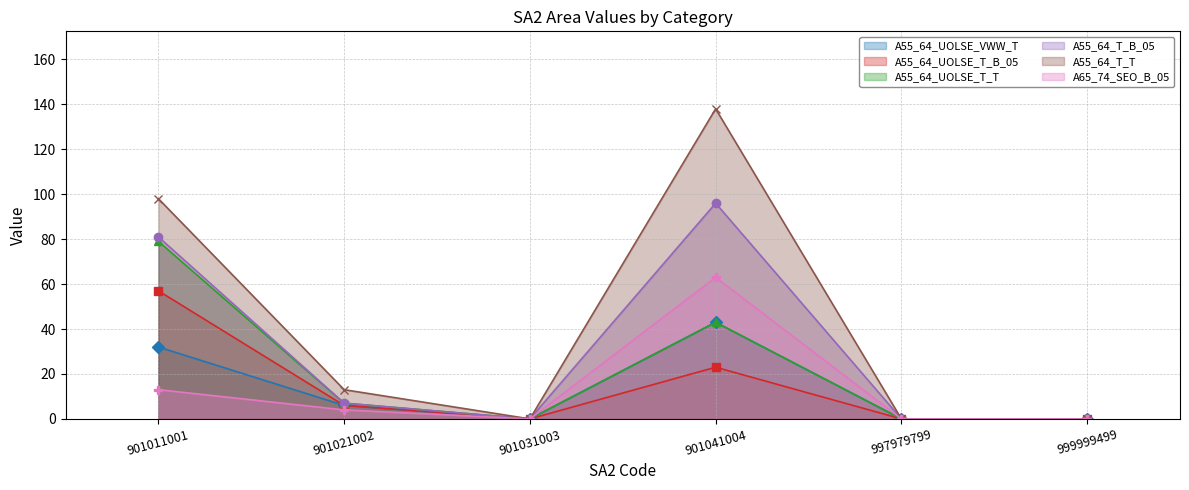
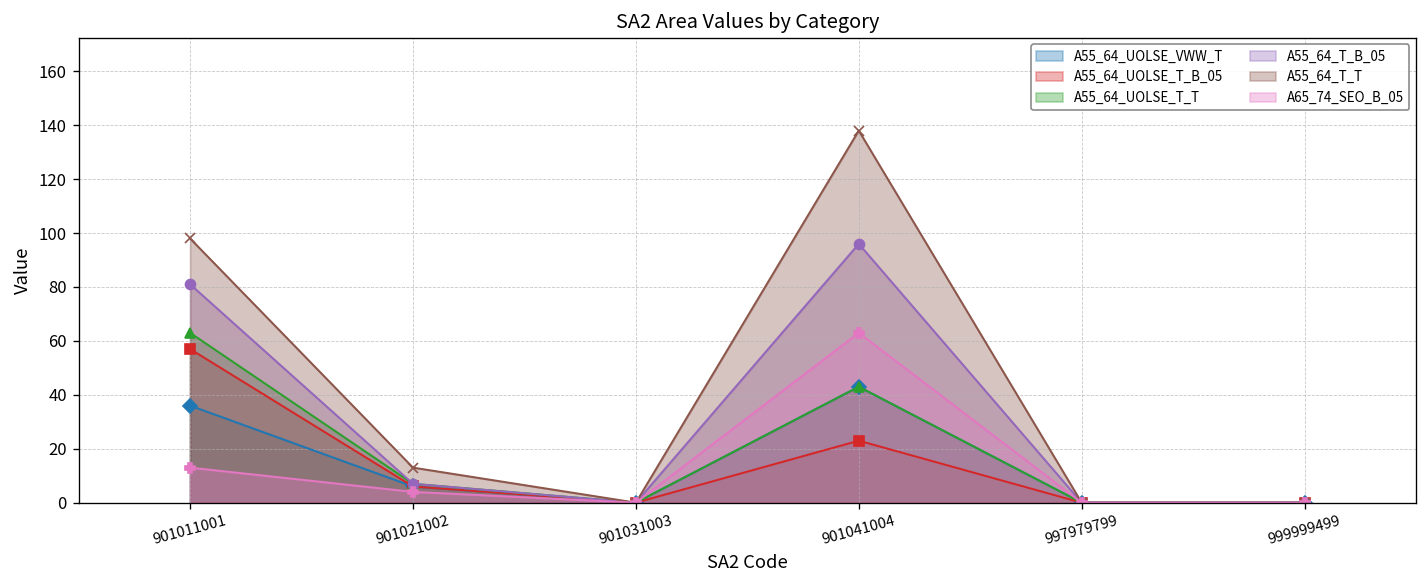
  {
    "A55_64_UOLSE_VWW_T": {
-     "901011001": 32
+     "901011001": 36
    },
    "A55_64_UOLSE_T_T": {
-     "901011001": 79
+     "901011001": 63
    }
  }
